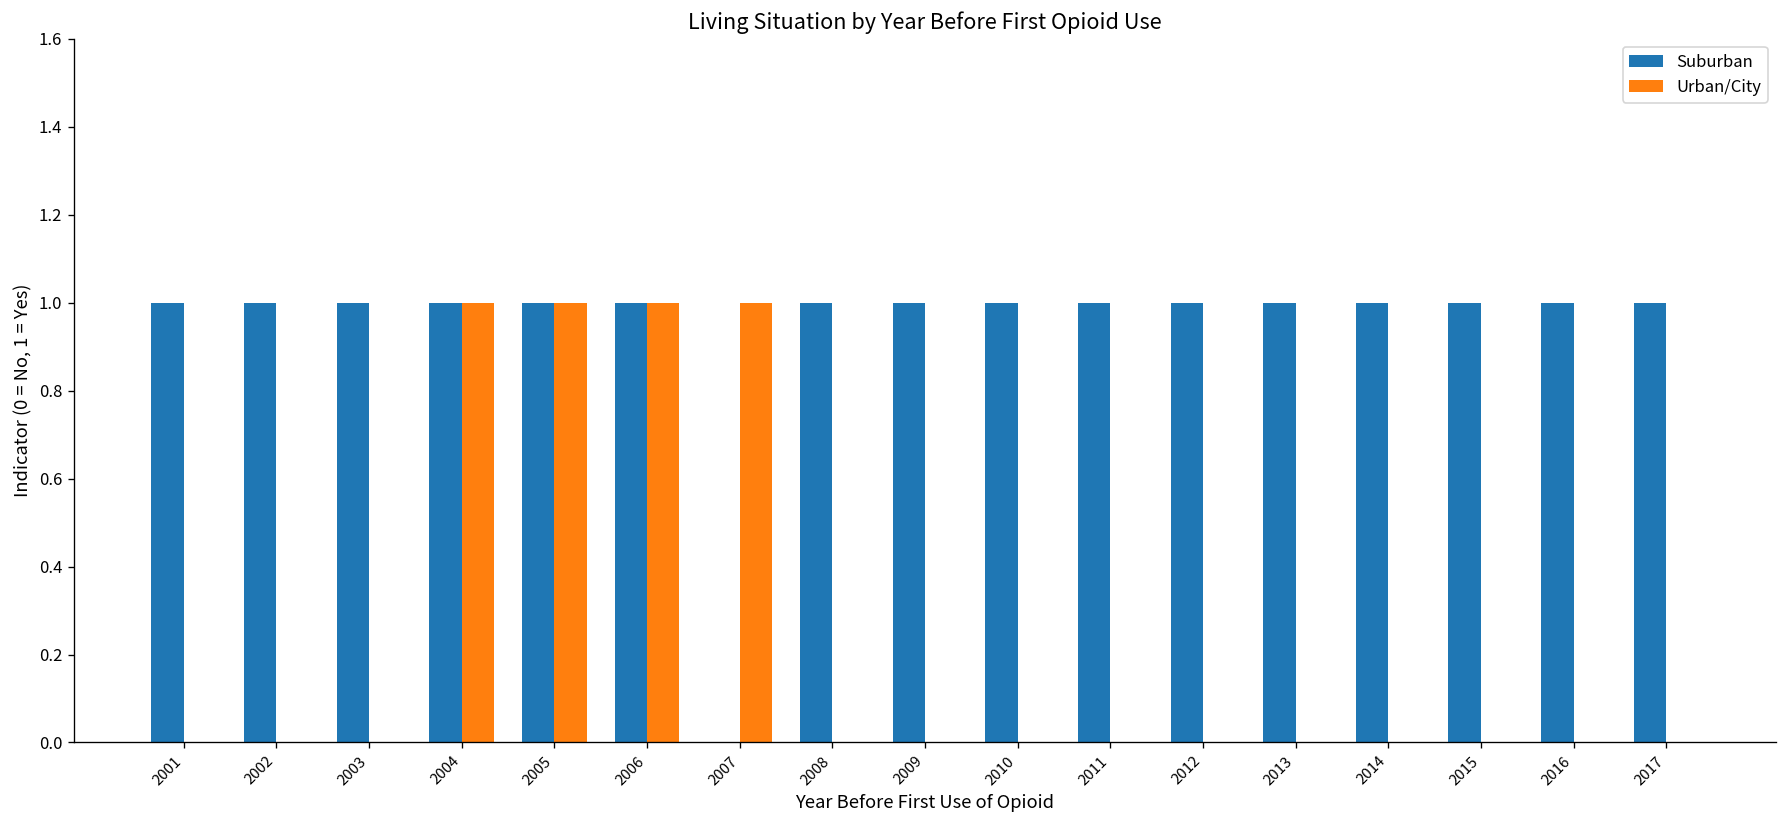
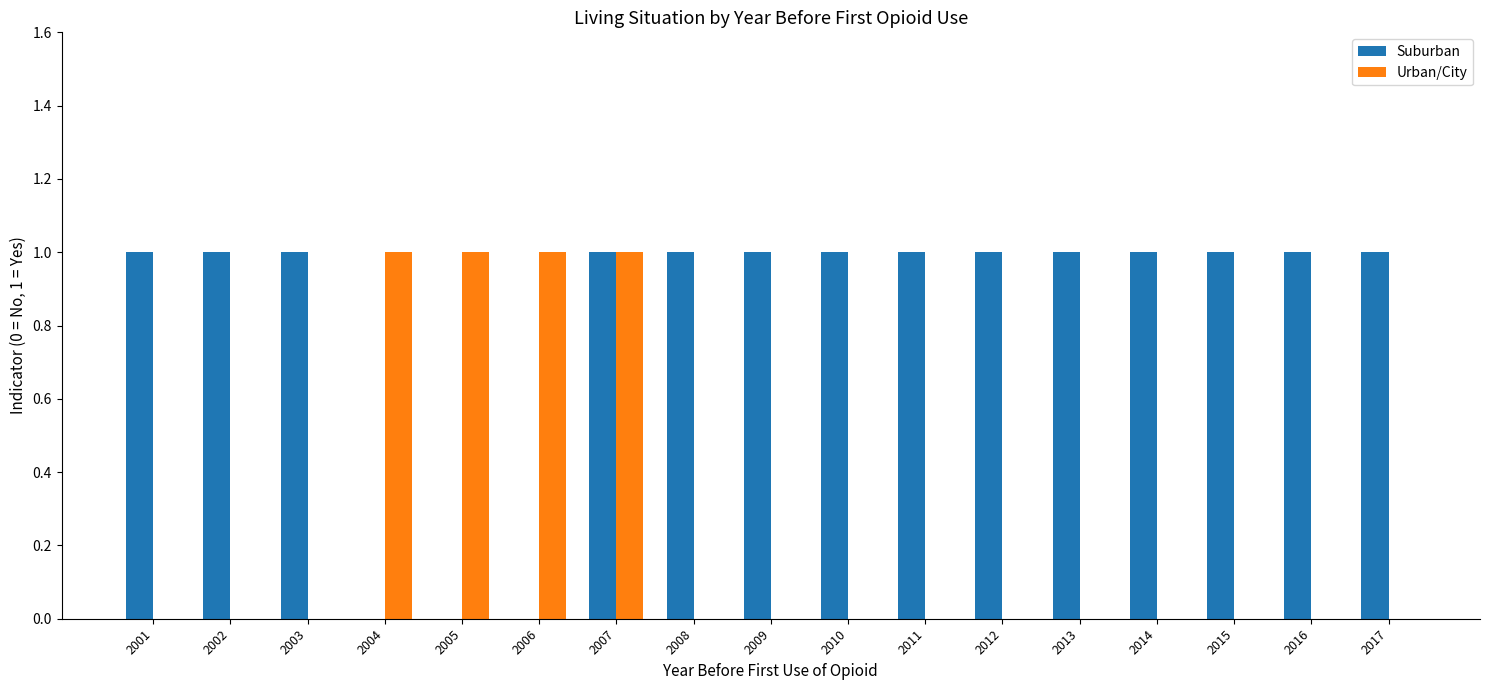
  {
    "Suburban": {
      "2001": 1,
      "2002": 1,
      "2003": 1,
-     "2004": 1,
-     "2005": 1,
-     "2006": 1,
-     "2007": 0,
+     "2004": 0,
+     "2005": 0,
+     "2006": 0,
+     "2007": 1,
      "2008": 1,
      "2009": 1,
      "2010": 1,
      "2011": 1,
      "2012": 1,
      "2013": 1,
      "2014": 1,
      "2015": 1,
      "2016": 1,
      "2017": 1
    },
    "Urban/City": {
      "2001": 0,
      "2002": 0,
      "2003": 0,
      "2004": 1,
      "2005": 1,
      "2006": 1,
      "2007": 1,
      "2008": 0,
      "2009": 0,
      "2010": 0,
      "2011": 0,
      "2012": 0,
      "2013": 0,
      "2014": 0,
      "2015": 0,
      "2016": 0,
      "2017": 0
    }
  }
